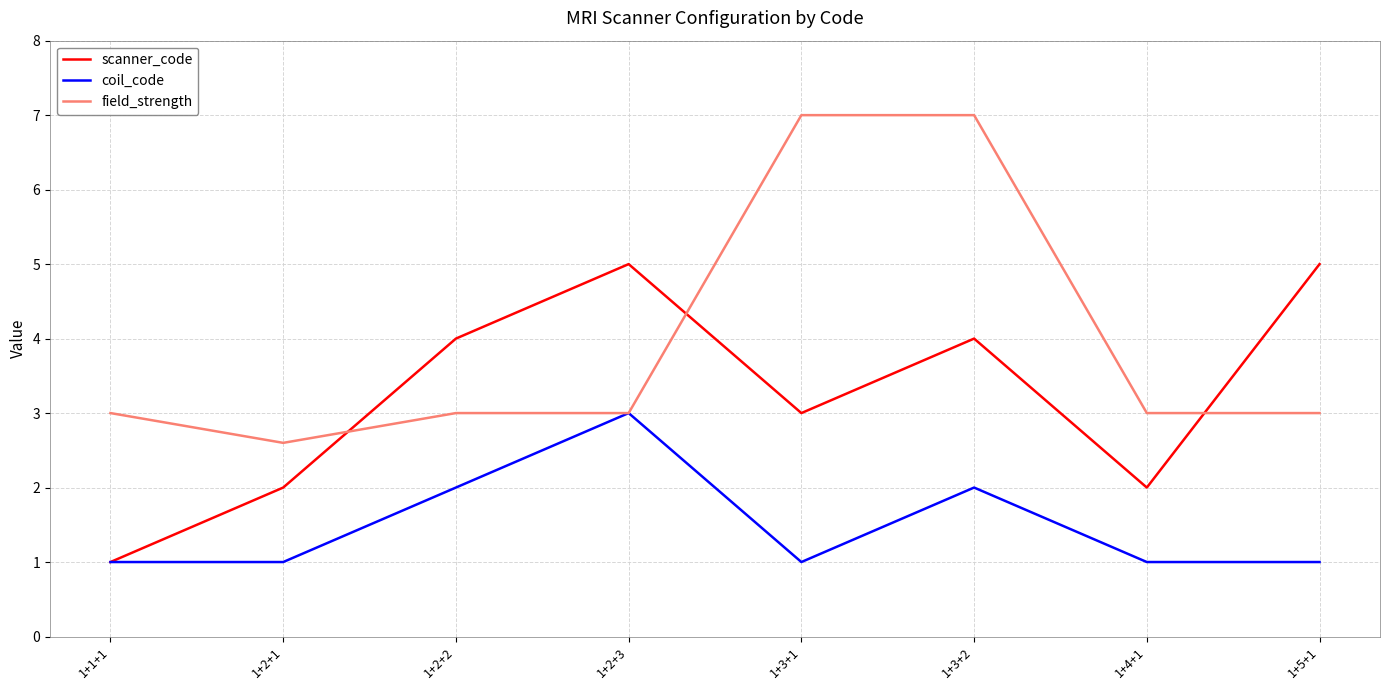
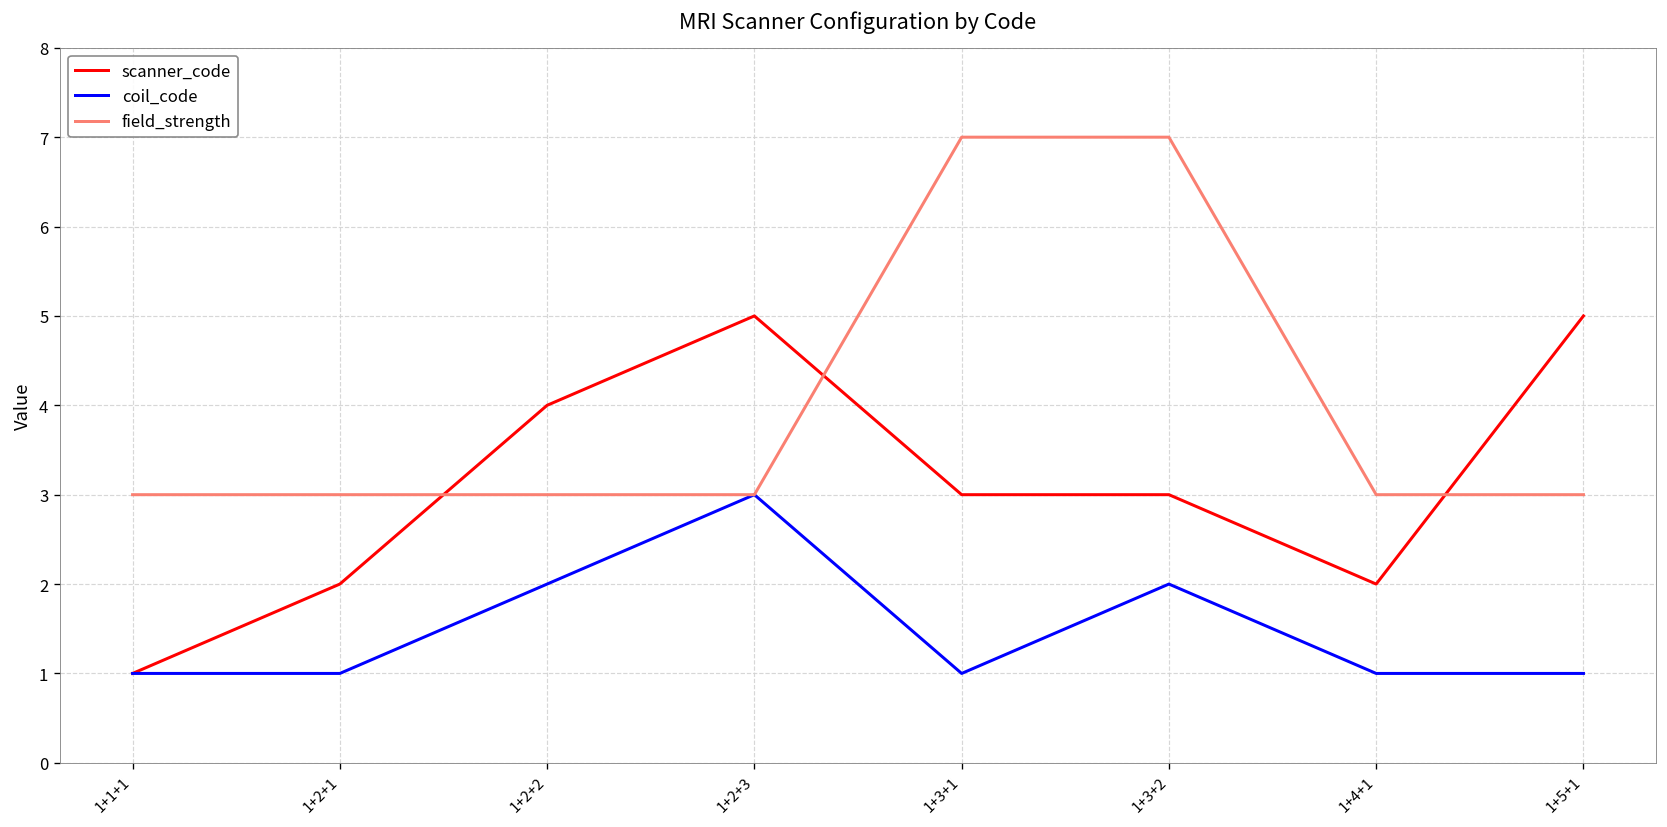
  {
    "scanner_code": {
      "1+2+1": 2,
      "1+2+2": 4,
      "1+2+3": 5,
      "1+3+1": 3,
-     "1+3+2": 4,
+     "1+3+2": 3,
      "1+4+1": 2,
      "1+5+1": 5
    },
    "coil_code": {
      "1+2+1": 1.0,
      "1+2+2": 2.0,
      "1+3+1": 1.0,
      "1+3+2": 2.0,
      "1+4+1": 1.0,
      "1+5+1": 1.0
    },
    "field_strength": {
      "1+1+1": 3.0,
-     "1+2+1": 2.6,
+     "1+2+1": 3.0,
      "1+2+2": 3.0,
      "1+3+1": 7.0,
      "1+3+2": 7.0,
      "1+4+1": 3.0,
      "1+5+1": 3.0
    }
  }
